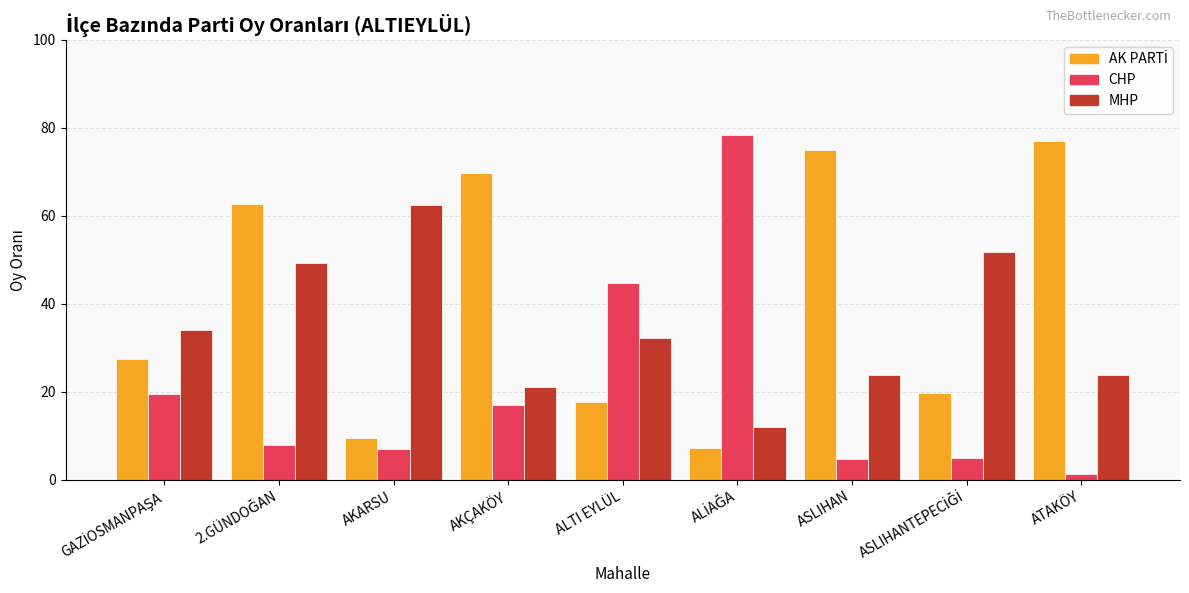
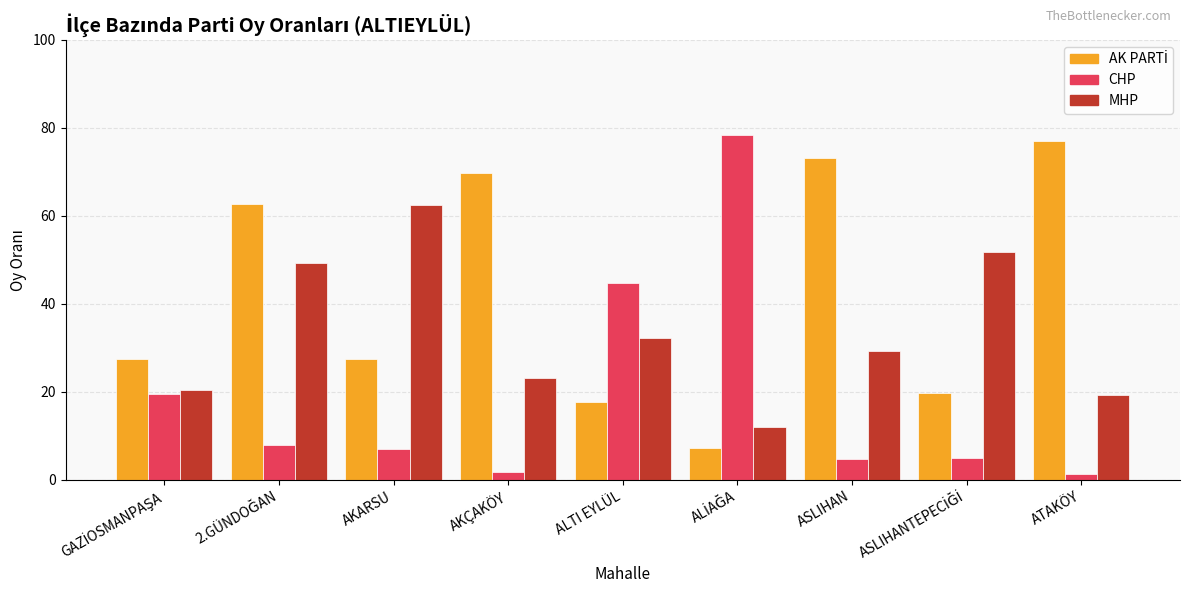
  {
    "AK PARTİ": {
      "GAZİOSMANPAŞA": 27,
      "2.GÜNDOĞAN": 63,
-     "AKARSU": 10,
+     "AKARSU": 27,
      "AKÇAKÖY": 70,
      "ALTI EYLÜL": 18,
      "ALİAĞA": 7,
-     "ASLIHAN": 75,
+     "ASLIHAN": 73,
      "ASLIHANTEPECİĞİ": 20,
      "ATAKÖY": 77
    },
    "CHP": {
      "GAZİOSMANPAŞA": 19,
      "2.GÜNDOĞAN": 8,
      "AKARSU": 7,
-     "AKÇAKÖY": 17,
+     "AKÇAKÖY": 2,
      "ALTI EYLÜL": 45,
      "ALİAĞA": 78,
      "ASLIHAN": 5,
      "ASLIHANTEPECİĞİ": 5,
      "ATAKÖY": 1
    },
    "MHP": {
-     "GAZİOSMANPAŞA": 34,
+     "GAZİOSMANPAŞA": 20,
      "2.GÜNDOĞAN": 49,
      "AKARSU": 62,
-     "AKÇAKÖY": 21,
+     "AKÇAKÖY": 23,
      "ALTI EYLÜL": 32,
      "ALİAĞA": 12,
-     "ASLIHAN": 24,
+     "ASLIHAN": 29,
      "ASLIHANTEPECİĞİ": 52,
-     "ATAKÖY": 24
+     "ATAKÖY": 19
    }
  }
